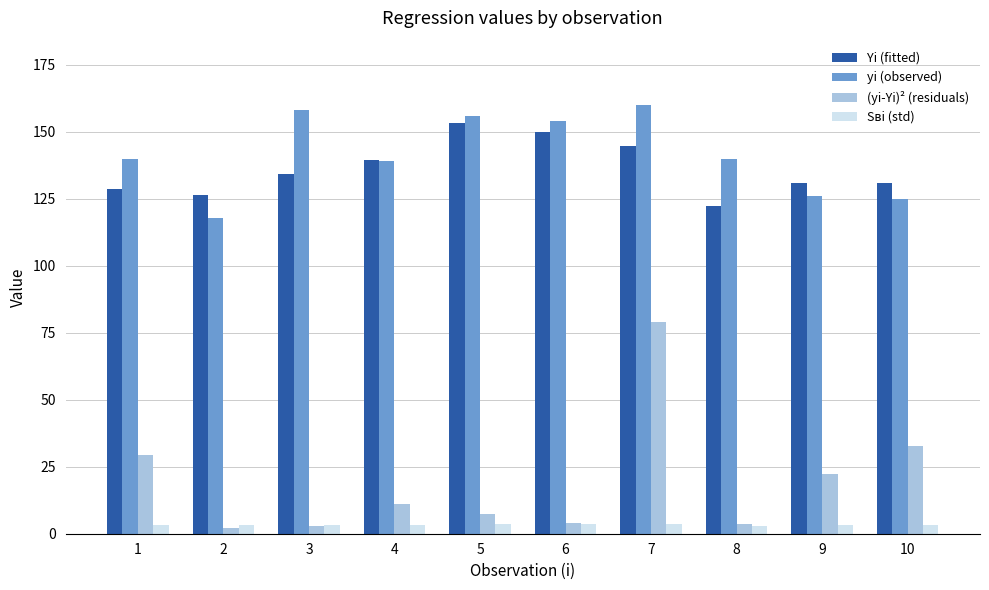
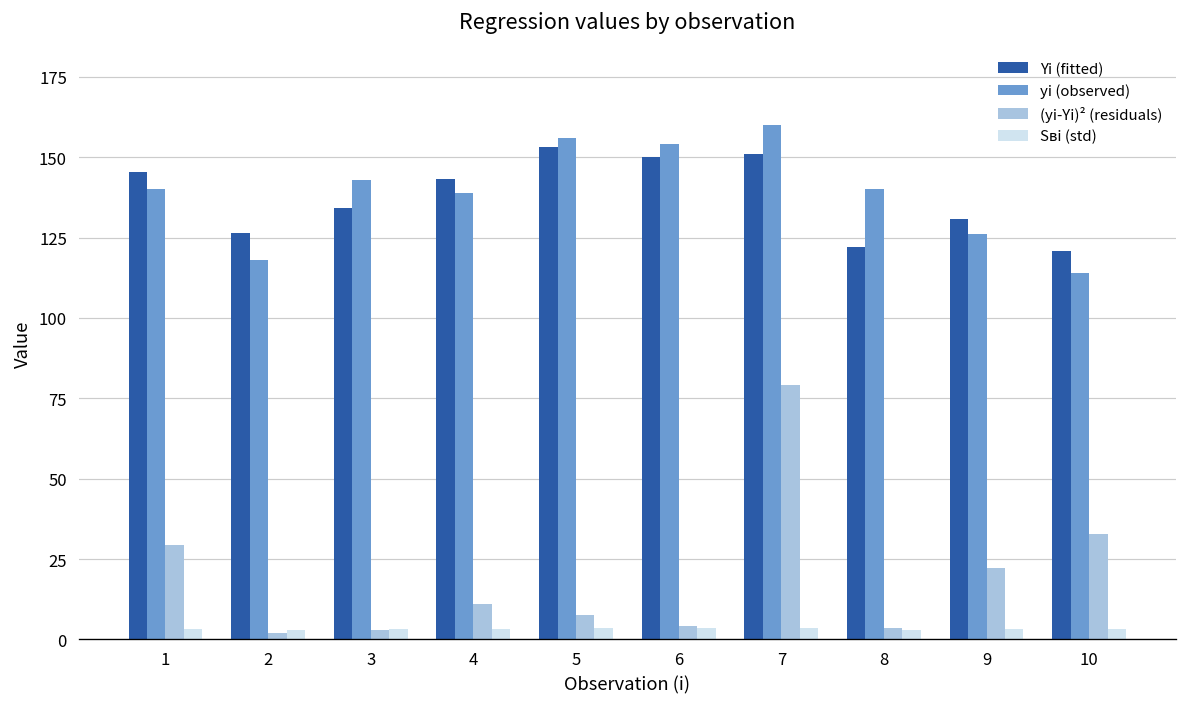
  {
    "Yi (fitted)": {
-     "1": 129,
+     "1": 145,
      "2": 126,
      "3": 134,
-     "4": 139,
+     "4": 143,
      "5": 153,
      "6": 150,
-     "7": 145,
+     "7": 151,
      "8": 122,
      "9": 131,
-     "10": 131
+     "10": 121
    },
    "yi (observed)": {
      "1": 140,
      "2": 118,
-     "3": 158,
+     "3": 143,
      "4": 139,
      "5": 156,
      "6": 154,
      "7": 160,
      "8": 140,
      "9": 126,
-     "10": 125
+     "10": 114
    }
  }
